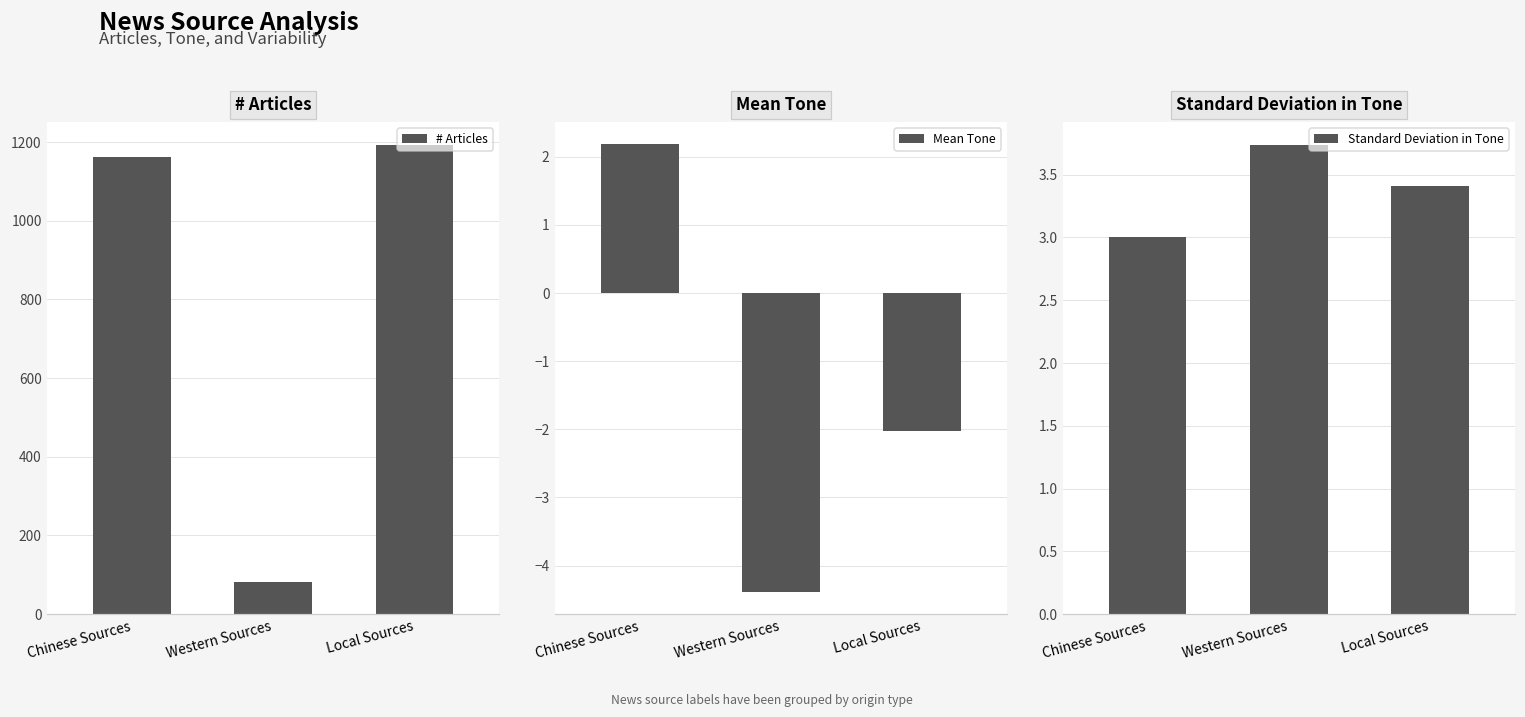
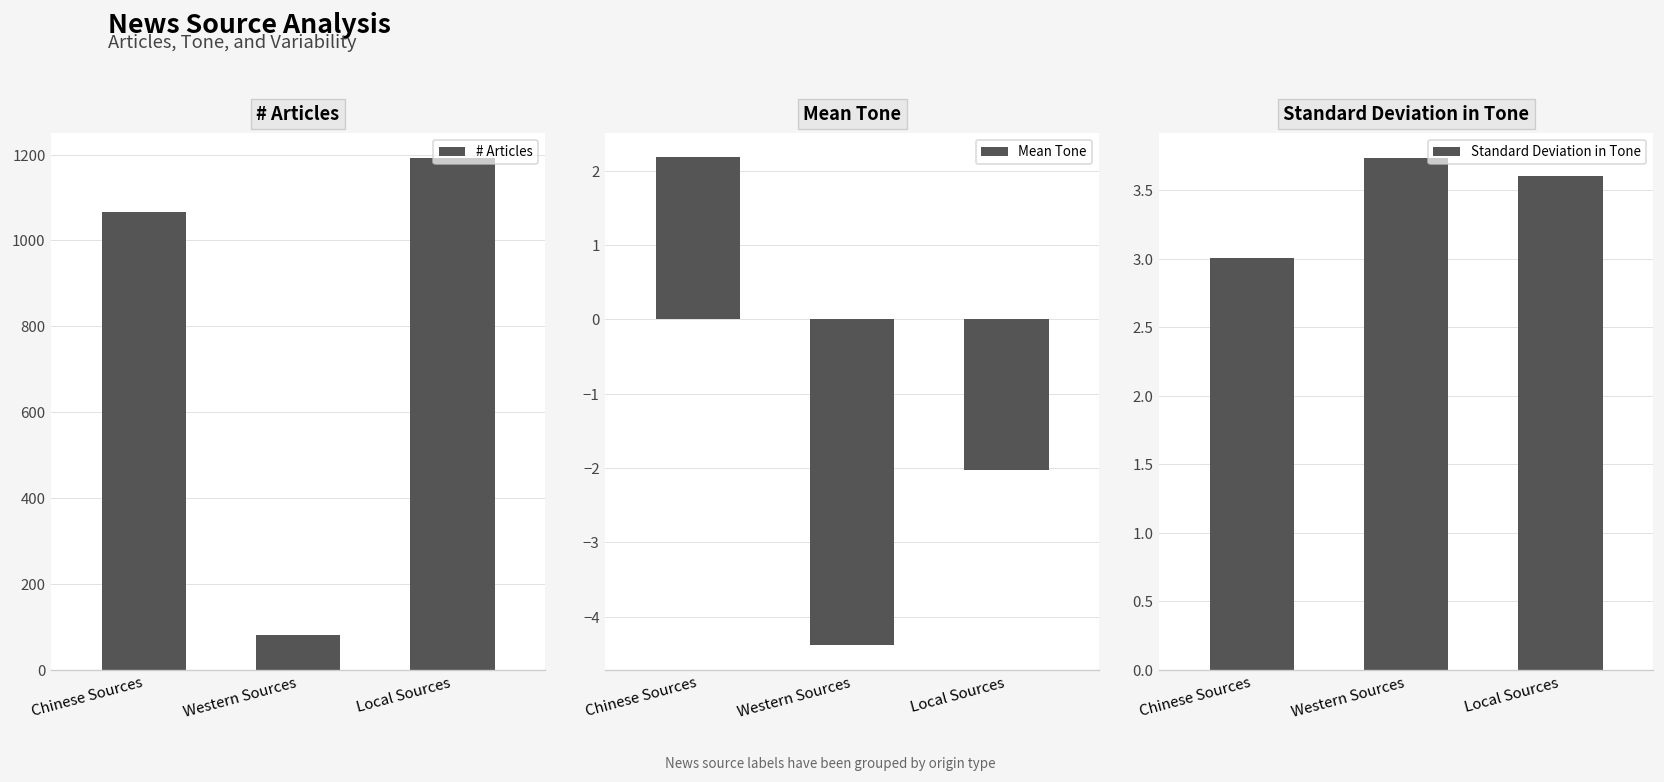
  {
    "# Articles": {
-     "Chinese Sources": 1160,
+     "Chinese Sources": 1070,
      "Western Sources": 80
    },
    "Mean Tone": {
      "Chinese Sources": 2.2,
      "Western Sources": -4.4,
      "Local Sources": -2.0
    },
    "Standard Deviation in Tone": {
      "Chinese Sources": 3.01,
      "Western Sources": 3.73,
-     "Local Sources": 3.41
+     "Local Sources": 3.61
    }
  }
